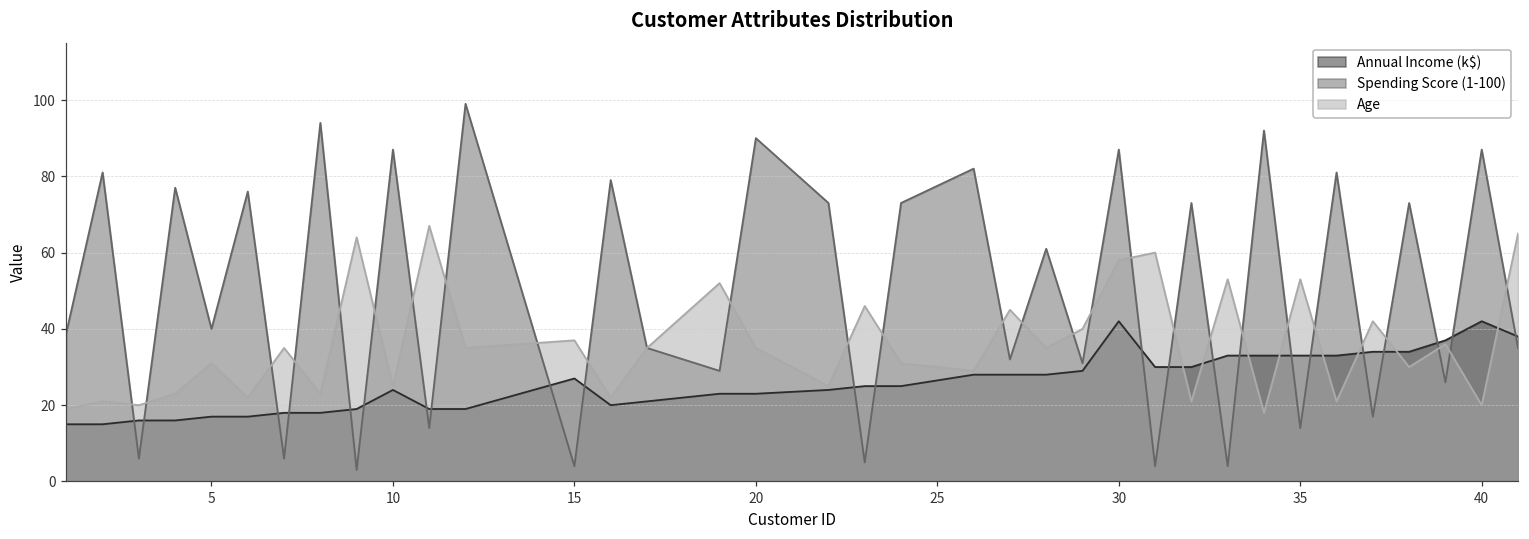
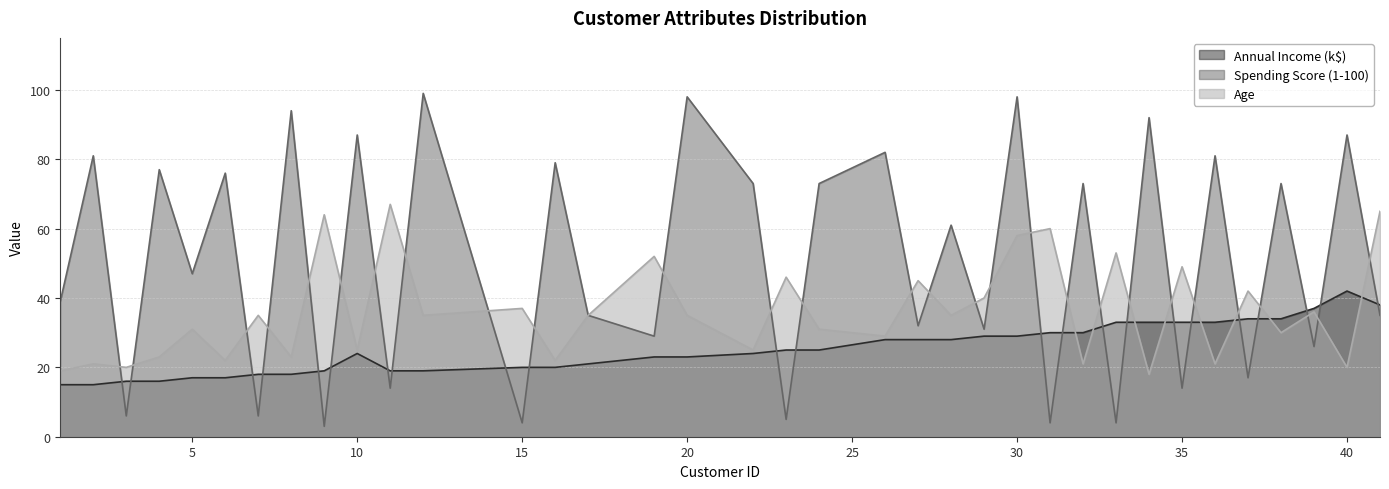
  {
    "Annual Income (k$)": {
      "5": 17,
      "10": 24,
-     "15": 27,
+     "15": 20,
      "20": 23,
-     "30": 42,
+     "30": 29,
      "35": 33,
      "40": 42
    },
    "Spending Score (1-100)": {
-     "5": 40,
+     "5": 47,
      "10": 87,
      "15": 4,
-     "20": 90,
-     "30": 87,
+     "20": 98,
+     "30": 98,
      "35": 14,
      "40": 87
    },
    "Age": {
      "5": 31,
      "10": 25,
      "15": 37,
      "20": 35,
      "30": 58,
-     "35": 53,
+     "35": 49,
      "40": 20
    }
  }
